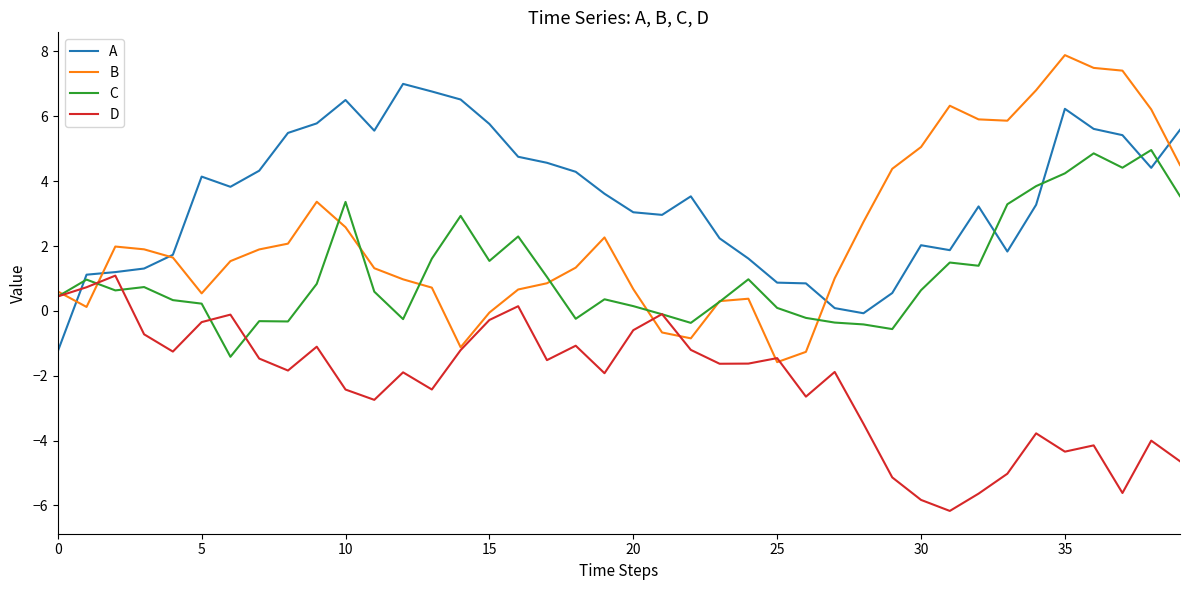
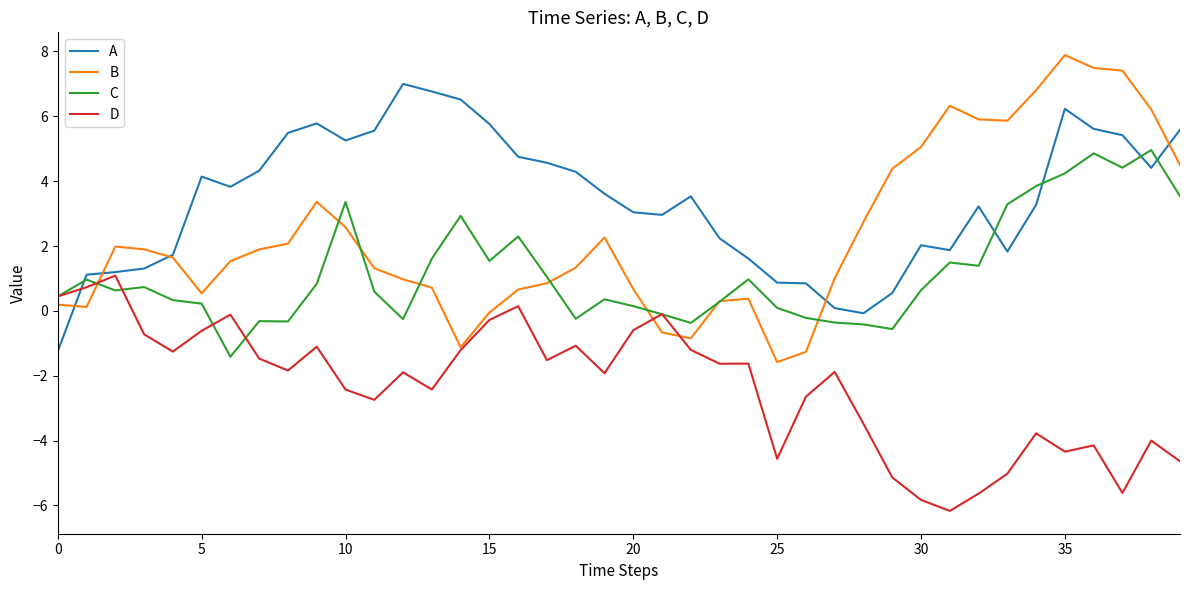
  {
    "A": {
      "0": -1.2,
      "5": 4.1,
-     "10": 6.5,
+     "10": 5.3,
      "15": 5.8,
      "20": 3.0,
      "25": 0.9,
      "30": 2.0,
      "35": 6.2
    },
    "B": {
-     "0": 0.6,
+     "0": 0.2,
      "5": 0.5,
      "10": 2.6,
      "15": -0.1,
      "20": 0.7,
      "25": -1.6,
      "30": 5.1,
      "35": 7.9
    },
    "C": {
      "5": 0.2,
      "10": 3.4,
      "15": 1.5,
      "20": 0.1,
      "25": 0.1,
      "30": 0.6,
      "35": 4.2
    },
    "D": {
-     "5": -0.3,
+     "5": -0.6,
      "10": -2.4,
      "15": -0.3,
      "20": -0.6,
-     "25": -1.5,
+     "25": -4.6,
      "30": -5.8,
      "35": -4.3
    }
  }
